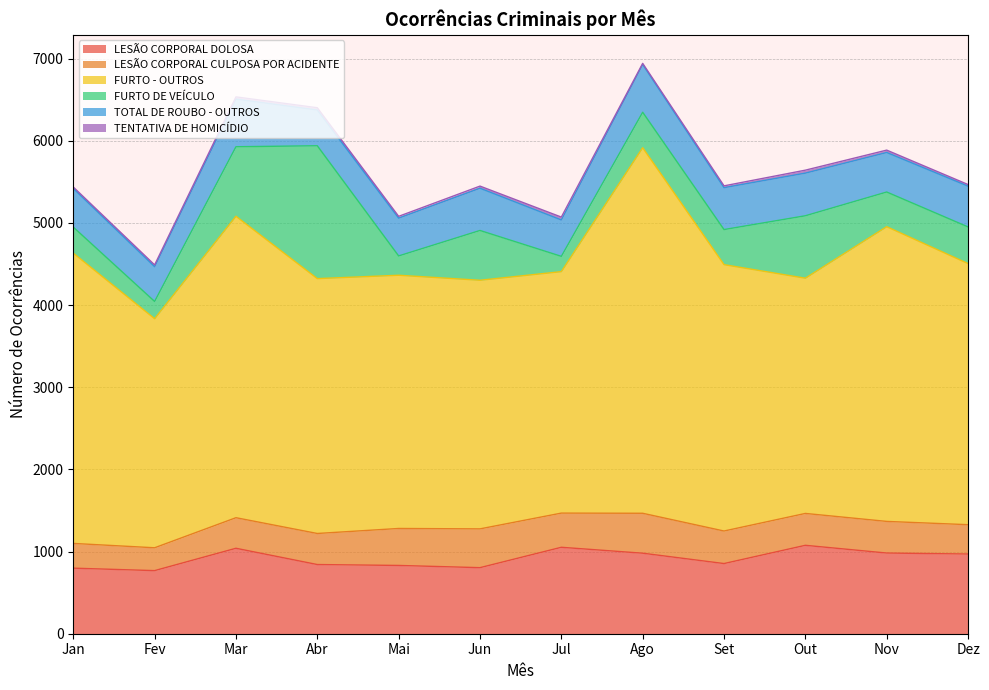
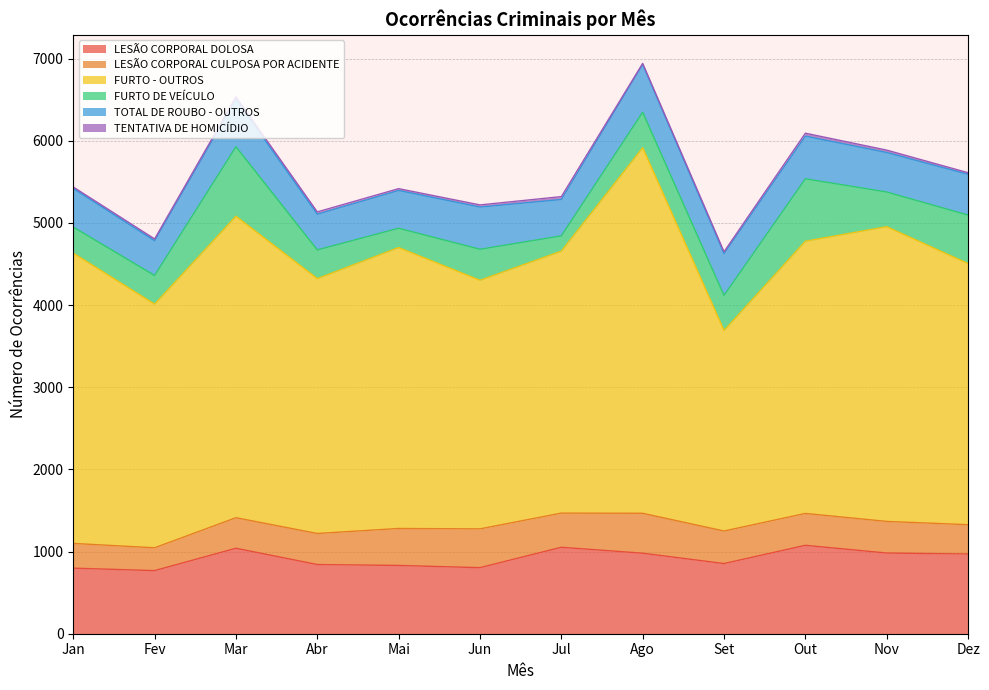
  {
    "FURTO - OUTROS": {
      "Jan": 3500,
-     "Fev": 2800,
+     "Fev": 3000,
      "Mar": 3700,
      "Abr": 3100,
-     "Mai": 3100,
+     "Mai": 3400,
      "Jun": 3000,
-     "Jul": 2900,
+     "Jul": 3200,
      "Ago": 4400,
-     "Set": 3200,
-     "Out": 2900,
+     "Set": 2400,
+     "Out": 3300,
      "Nov": 3600,
      "Dez": 3200
    },
    "FURTO DE VEÍCULO": {
      "Jan": 300,
-     "Fev": 200,
+     "Fev": 300,
      "Mar": 800,
-     "Abr": 1600,
+     "Abr": 300,
      "Mai": 200,
-     "Jun": 600,
+     "Jun": 400,
      "Jul": 200,
      "Ago": 400,
      "Set": 400,
      "Out": 800,
      "Nov": 400,
-     "Dez": 400
+     "Dez": 600
    },
    "TOTAL DE ROUBO - OUTROS": {
      "Jul": 400,
      "Out": 500
    },
    "TENTATIVA DE HOMICÍDIO": {
      "Jul": 0,
      "Out": 0
    }
  }
